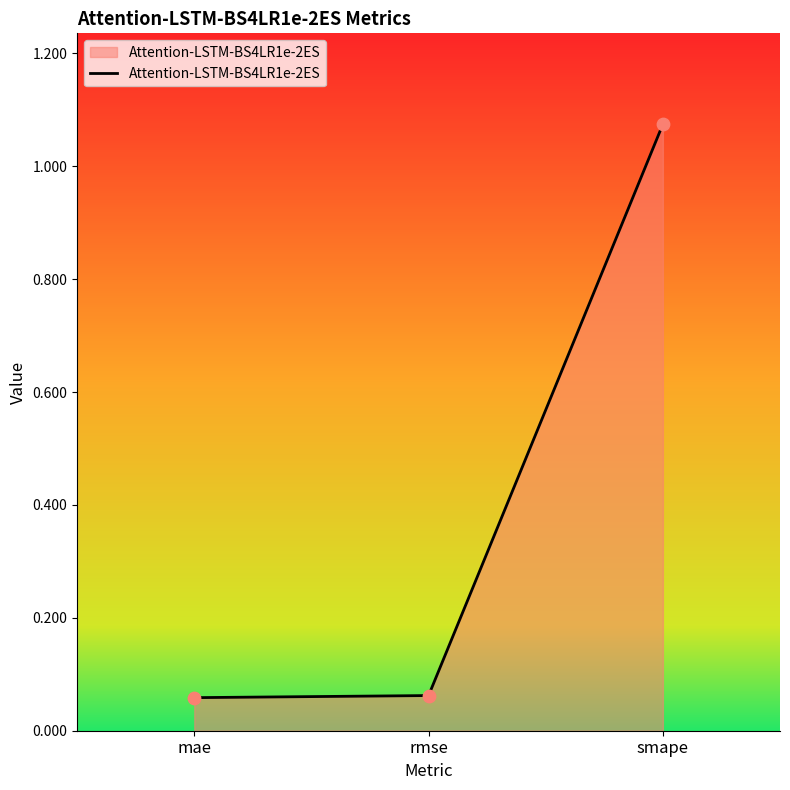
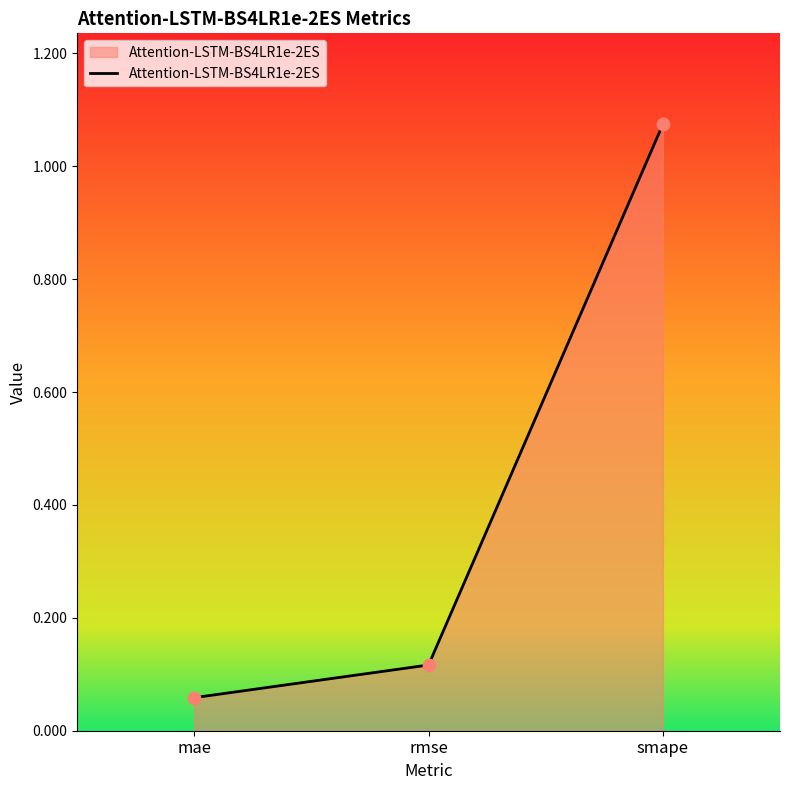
  {
    "mae": 0.06,
-   "rmse": 0.06,
+   "rmse": 0.12,
    "smape": 1.07
  }
